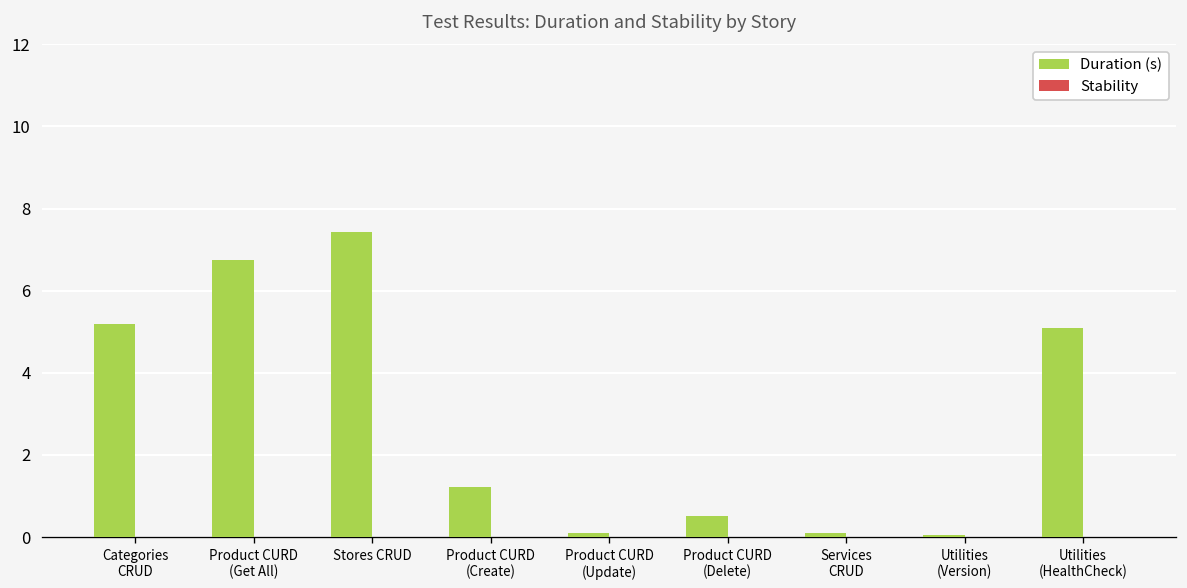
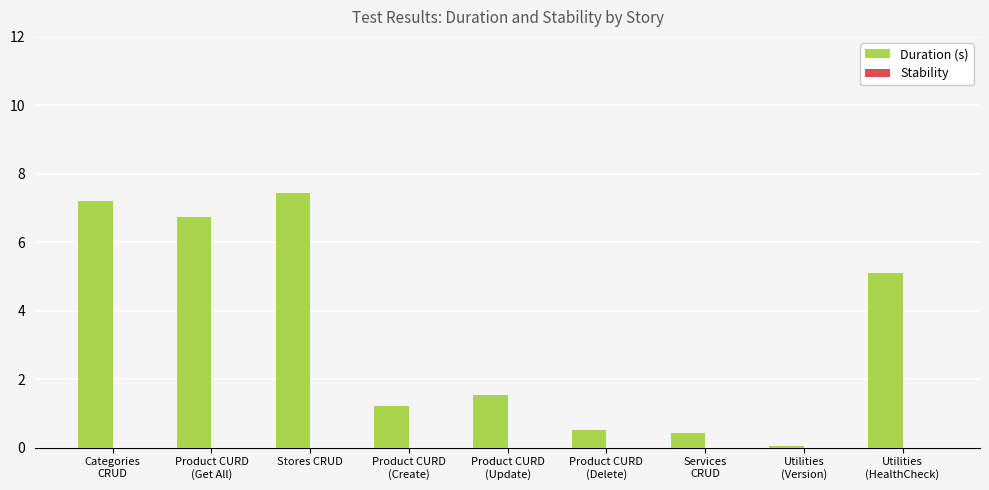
  {
    "Duration (s)": {
-     "Categories CRUD": 5.2,
+     "Categories CRUD": 7.2,
      "Product CURD (Get All)": 6.8,
      "Stores CRUD": 7.4,
      "Product CURD (Create)": 1.2,
-     "Product CURD (Update)": 0.1,
+     "Product CURD (Update)": 1.5,
      "Product CURD (Delete)": 0.5,
-     "Services CRUD": 0.1,
+     "Services CRUD": 0.4,
      "Utilities (HealthCheck)": 5.1
    },
    "Stability": {
      "Categories CRUD": 0.0,
      "Product CURD (Get All)": 0.0,
      "Stores CRUD": 0.0,
      "Product CURD (Create)": 0.0,
      "Product CURD (Update)": 0.0,
      "Product CURD (Delete)": 0.0,
      "Services CRUD": 0.0,
      "Utilities (Version)": 0.0,
      "Utilities (HealthCheck)": 0.0
    }
  }
